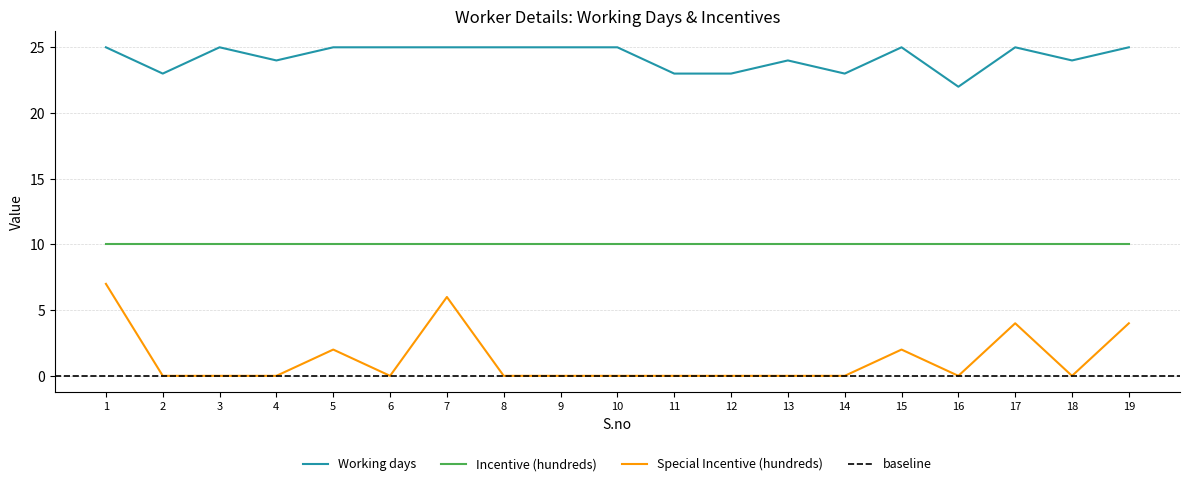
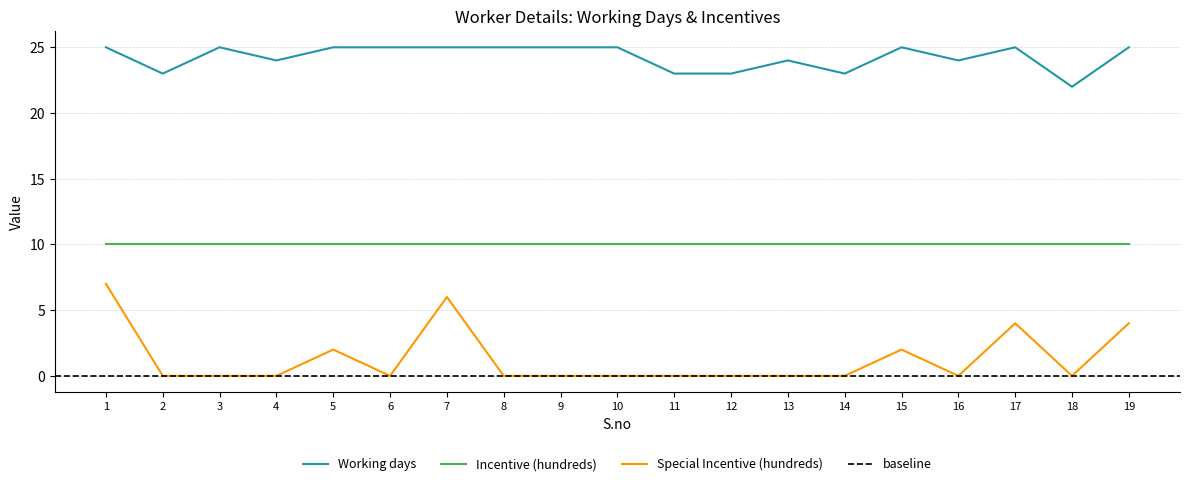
  {
    "Working days": {
      "1": 25,
      "2": 23,
      "3": 25,
      "4": 24,
      "5": 25,
      "6": 25,
      "7": 25,
      "8": 25,
      "9": 25,
      "10": 25,
      "11": 23,
      "12": 23,
      "13": 24,
      "14": 23,
      "15": 25,
-     "16": 22,
+     "16": 24,
      "17": 25,
-     "18": 24,
+     "18": 22,
      "19": 25
    },
    "Incentive (hundreds)": {
      "1": 10,
      "2": 10,
      "3": 10,
      "4": 10,
      "5": 10,
      "6": 10,
      "7": 10,
      "8": 10,
      "9": 10,
      "10": 10,
      "11": 10,
      "12": 10,
      "13": 10,
      "14": 10,
      "15": 10,
      "16": 10,
      "17": 10,
      "18": 10,
      "19": 10
    },
    "Special Incentive (hundreds)": {
      "1": 7,
      "2": 0,
      "3": 0,
      "4": 0,
      "5": 2,
      "6": 0,
      "7": 6,
      "8": 0,
      "9": 0,
      "10": 0,
      "11": 0,
      "12": 0,
      "13": 0,
      "14": 0,
      "15": 2,
      "16": 0,
      "17": 4,
      "18": 0,
      "19": 4
    }
  }
